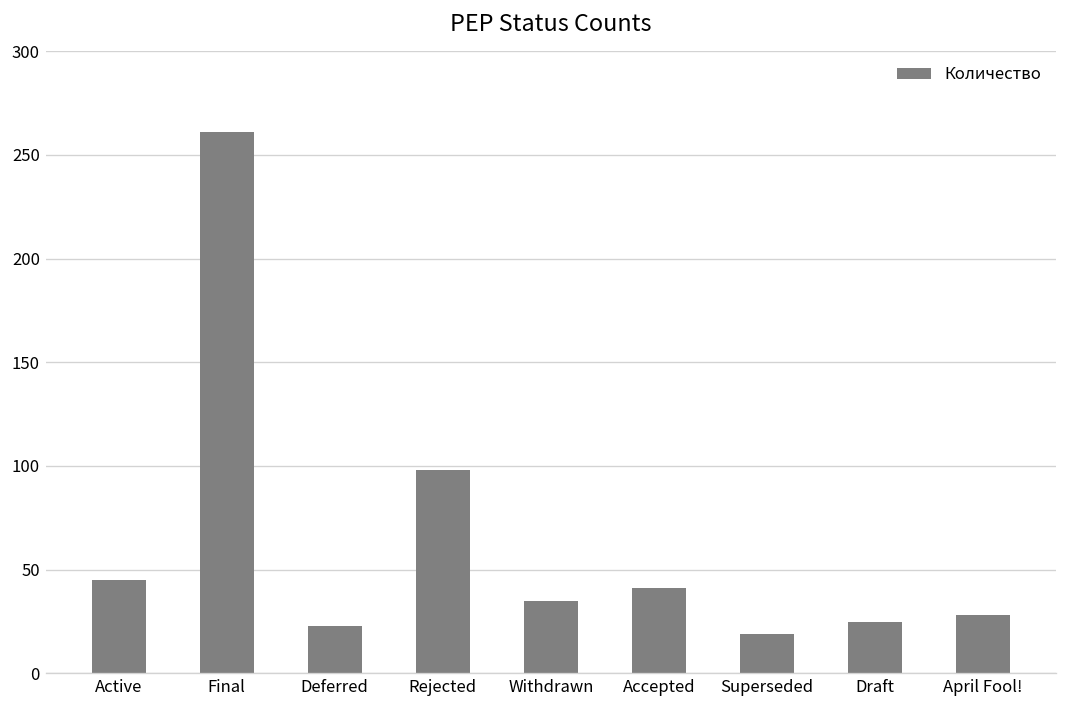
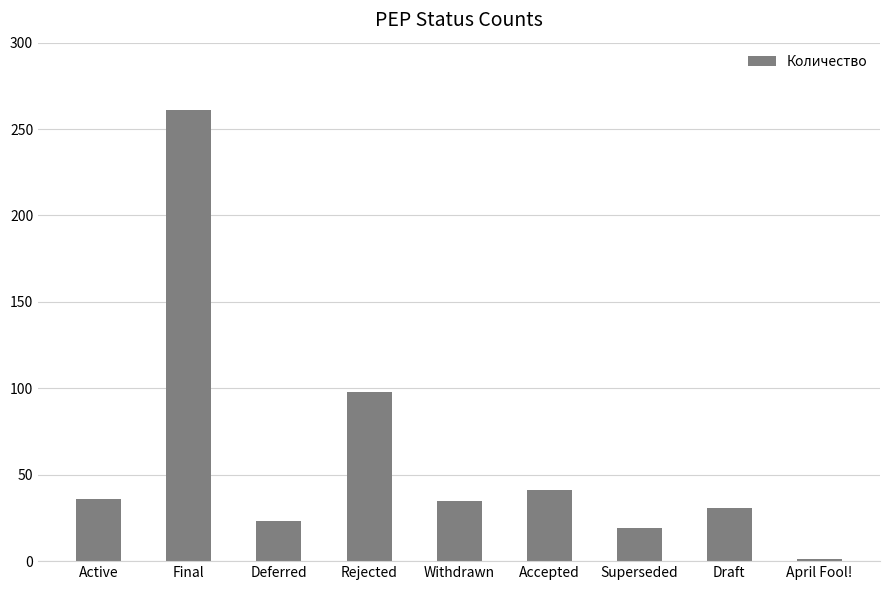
  {
-   "Active": 45,
+   "Active": 36,
    "Final": 261,
    "Deferred": 23,
    "Rejected": 98,
    "Withdrawn": 35,
    "Accepted": 41,
    "Superseded": 19,
-   "Draft": 25,
-   "April Fool!": 28
+   "Draft": 31,
+   "April Fool!": 1
  }
